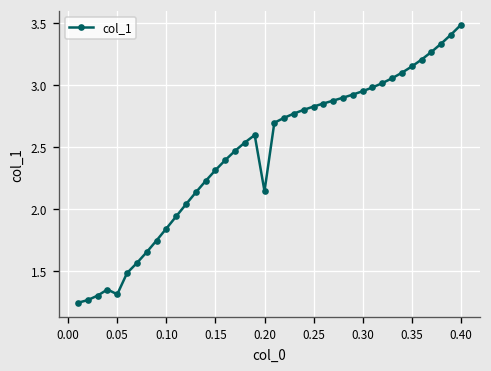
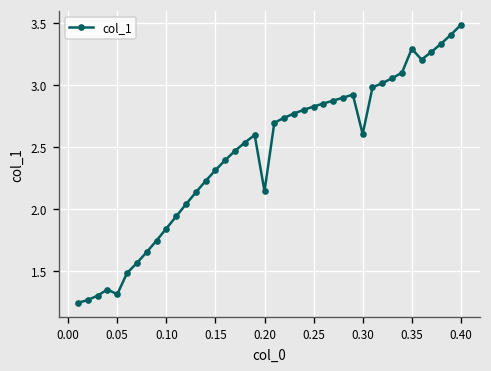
  {
    "0.05": 1.31,
    "0.10": 1.84,
    "0.15": 2.31,
    "0.20": 2.14,
    "0.25": 2.83,
-   "0.30": 2.95,
-   "0.35": 3.15,
+   "0.30": 2.60,
+   "0.35": 3.29,
    "0.40": 3.49
  }
